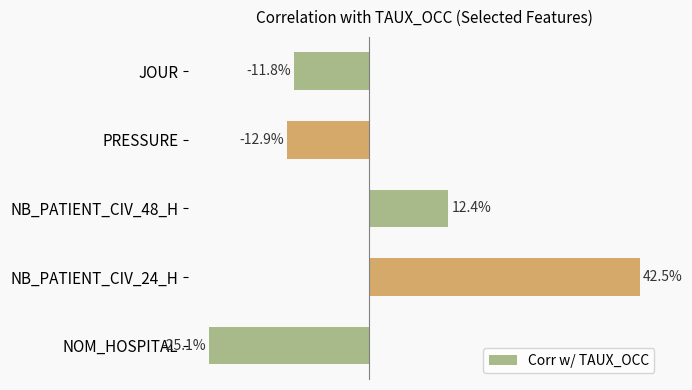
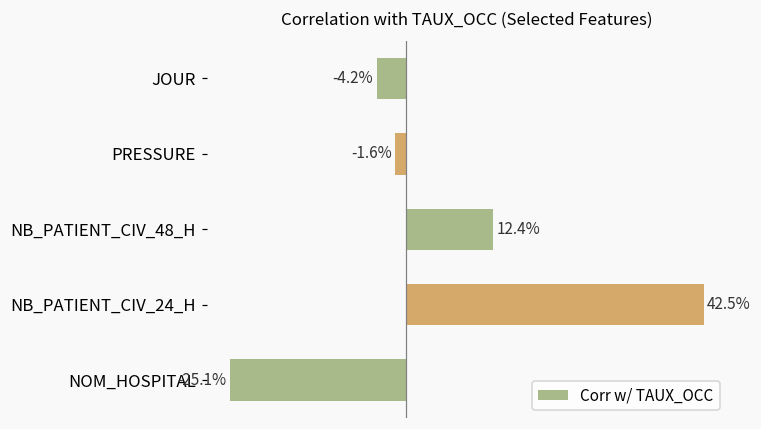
  {
-   "JOUR": "-11.8%",
-   "PRESSURE": "-12.9%",
+   "JOUR": "-4.2%",
+   "PRESSURE": "-1.6%",
    "NB_PATIENT_CIV_48_H": "12.4%",
    "NB_PATIENT_CIV_24_H": "42.5%",
    "NOM_HOSPITAL": "-25.1%"
  }
